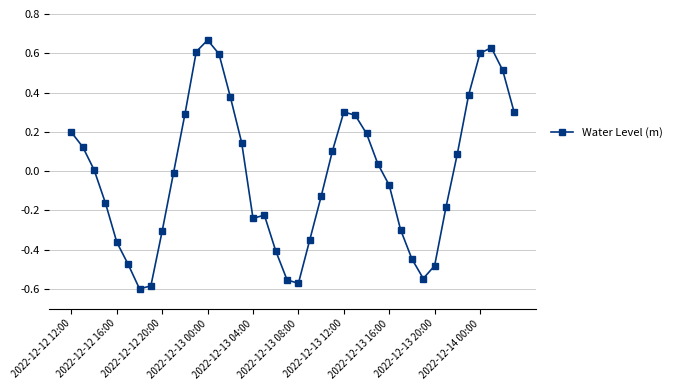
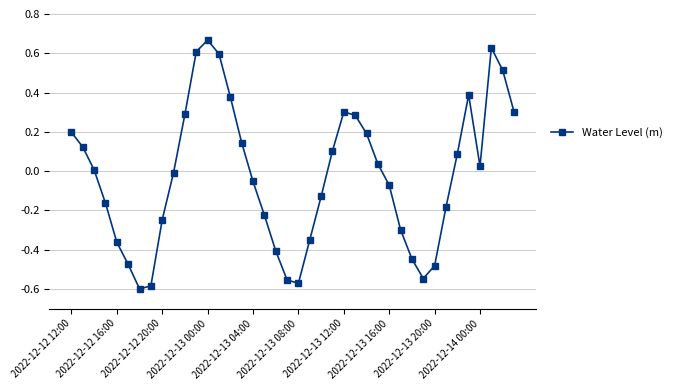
  {
    "2022-12-12 12:00": 0.20,
    "2022-12-12 16:00": -0.36,
-   "2022-12-12 20:00": -0.30,
+   "2022-12-12 20:00": -0.25,
    "2022-12-13 00:00": 0.67,
-   "2022-12-13 04:00": -0.24,
+   "2022-12-13 04:00": -0.05,
    "2022-12-13 08:00": -0.57,
    "2022-12-13 12:00": 0.30,
    "2022-12-13 16:00": -0.07,
    "2022-12-13 20:00": -0.48,
-   "2022-12-14 00:00": 0.60
+   "2022-12-14 00:00": 0.02
  }
